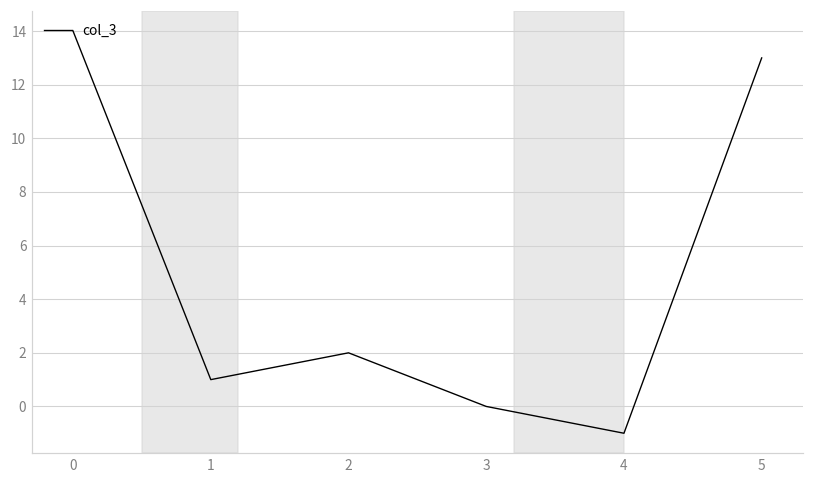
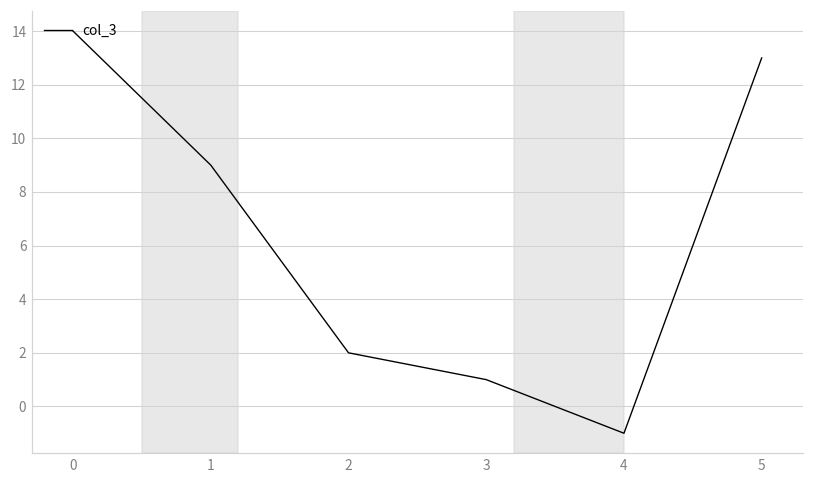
  {
    "0": 14,
-   "1": 1,
+   "1": 9,
    "2": 2,
-   "3": 0,
+   "3": 1,
    "4": -1,
    "5": 13
  }
